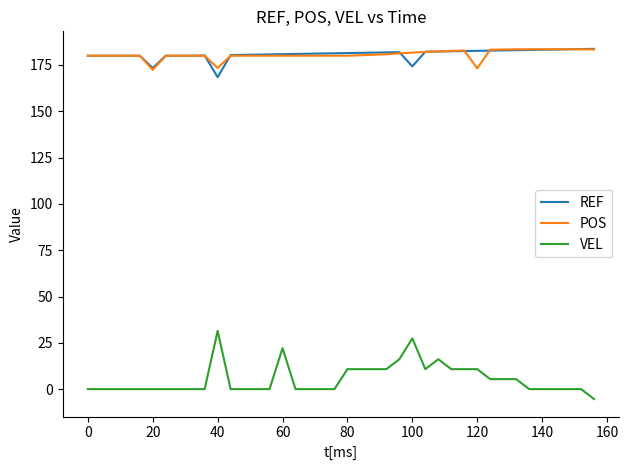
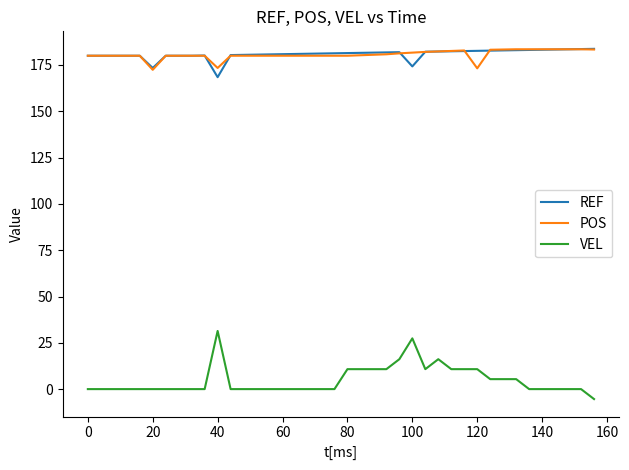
  {
    "REF": {
      "40": 168,
      "80": 181,
      "100": 174,
      "120": 183
    },
    "POS": {
      "40": 173,
      "80": 180,
      "100": 182,
      "120": 173
    },
    "VEL": {
      "0": 0,
      "20": 0,
      "40": 31,
-     "60": 22,
+     "60": 0,
      "80": 11,
      "100": 27,
      "120": 11,
      "140": 0
    }
  }
